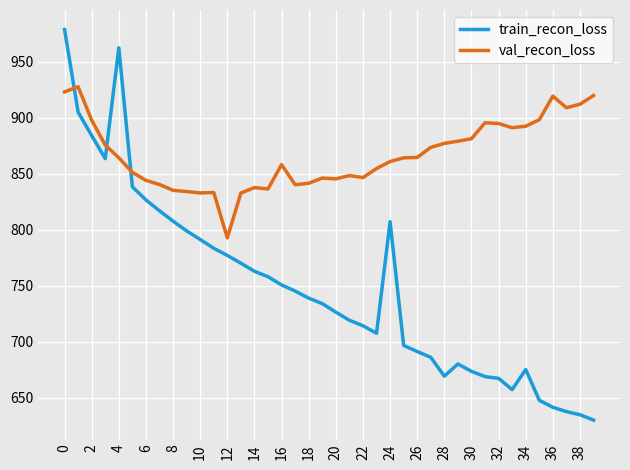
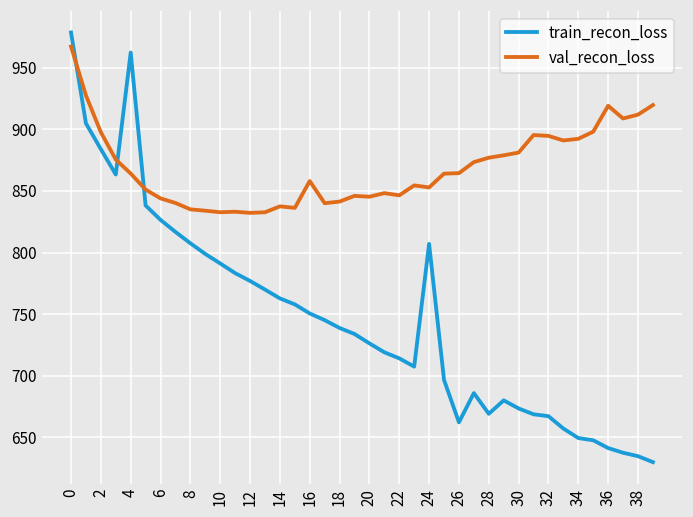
  {
    "train_recon_loss": {
      "0": 979,
      "2": 884,
      "4": 962,
      "6": 827,
      "8": 808,
      "10": 791,
      "12": 777,
      "14": 763,
      "16": 751,
      "18": 739,
      "20": 726,
      "22": 714,
      "24": 807,
-     "26": 691,
+     "26": 662,
      "28": 669,
      "30": 673,
      "32": 667,
-     "34": 675,
+     "34": 649,
      "36": 641,
      "38": 635
    },
    "val_recon_loss": {
-     "0": 923,
+     "0": 967,
      "2": 898,
      "4": 864,
      "6": 844,
      "8": 835,
      "10": 833,
-     "12": 793,
+     "12": 832,
      "14": 838,
      "16": 858,
      "18": 841,
      "20": 845,
      "22": 846,
-     "24": 861,
+     "24": 853,
      "26": 864,
      "28": 877,
      "30": 881,
      "32": 895,
      "34": 892,
      "36": 919,
      "38": 912
    }
  }
